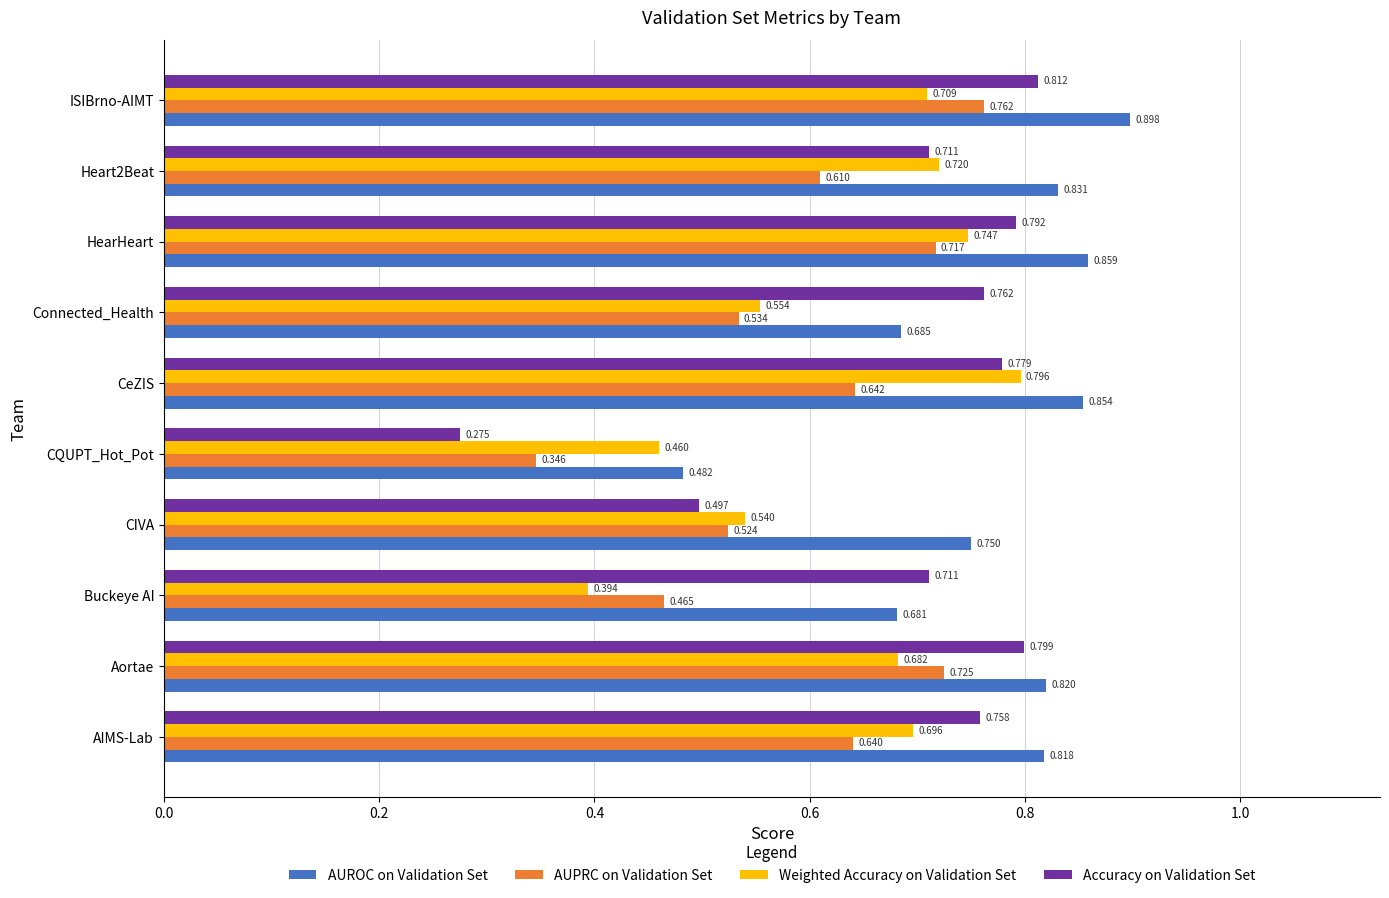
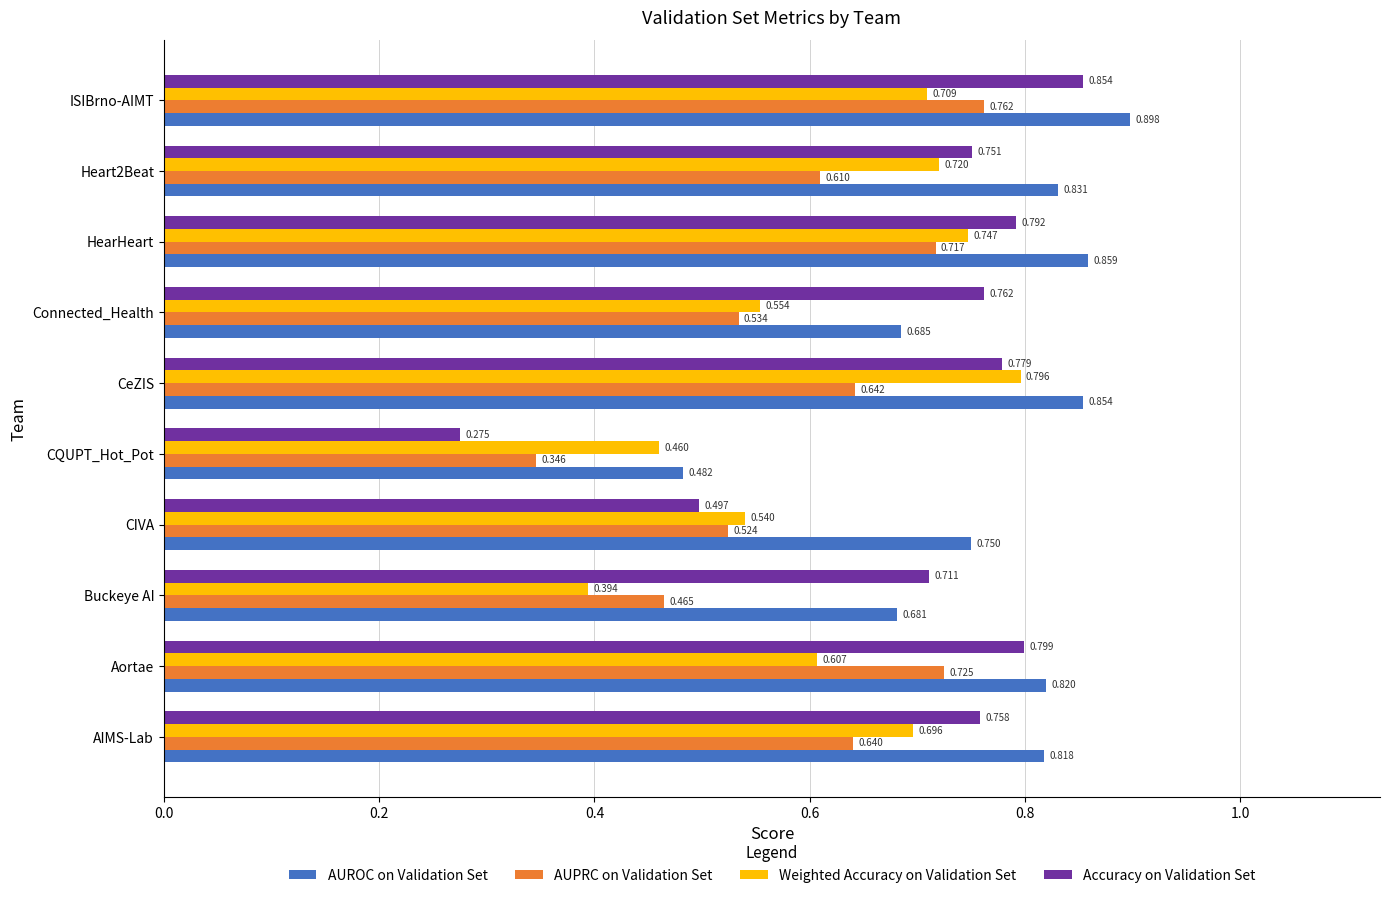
  {
    "AUROC on Validation Set": {
      "ISIBrno-AIMT": 0.898,
      "Heart2Beat": 0.831,
      "HearHeart": 0.859,
      "Connected_Health": 0.685,
      "CeZIS": 0.854,
      "CQUPT_Hot_Pot": 0.482,
      "CIVA": 0.750,
      "Buckeye AI": 0.681,
      "Aortae": 0.820,
      "AIMS-Lab": 0.818
    },
    "AUPRC on Validation Set": {
      "ISIBrno-AIMT": 0.762,
      "Heart2Beat": 0.610,
      "HearHeart": 0.717,
      "Connected_Health": 0.534,
      "CeZIS": 0.642,
      "CQUPT_Hot_Pot": 0.346,
      "CIVA": 0.524,
      "Buckeye AI": 0.465,
      "Aortae": 0.725,
      "AIMS-Lab": 0.640
    },
    "Weighted Accuracy on Validation Set": {
      "ISIBrno-AIMT": 0.709,
      "Heart2Beat": 0.720,
      "HearHeart": 0.747,
      "Connected_Health": 0.554,
      "CeZIS": 0.796,
      "CQUPT_Hot_Pot": 0.460,
      "CIVA": 0.540,
      "Buckeye AI": 0.394,
-     "Aortae": 0.682,
+     "Aortae": 0.607,
      "AIMS-Lab": 0.696
    },
    "Accuracy on Validation Set": {
-     "ISIBrno-AIMT": 0.812,
-     "Heart2Beat": 0.711,
+     "ISIBrno-AIMT": 0.854,
+     "Heart2Beat": 0.751,
      "HearHeart": 0.792,
      "Connected_Health": 0.762,
      "CeZIS": 0.779,
      "CQUPT_Hot_Pot": 0.275,
      "CIVA": 0.497,
      "Buckeye AI": 0.711,
      "Aortae": 0.799,
      "AIMS-Lab": 0.758
    }
  }
